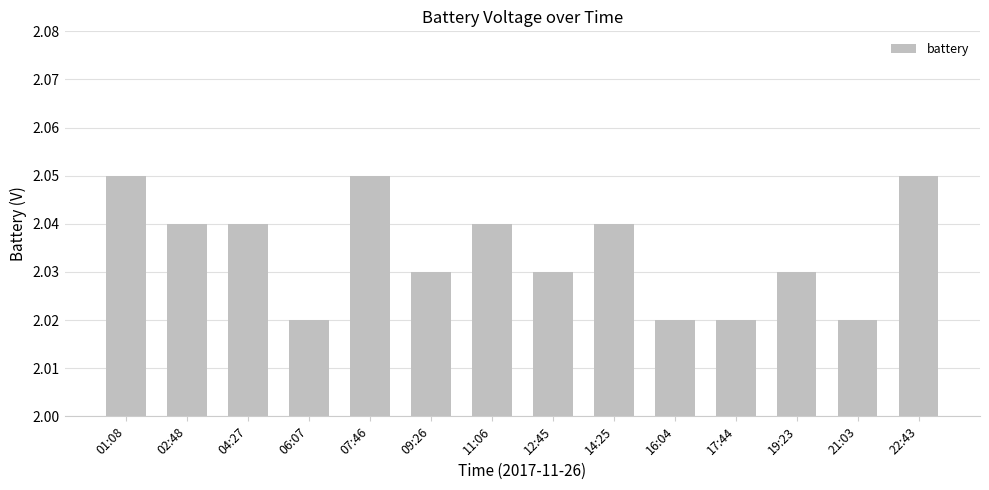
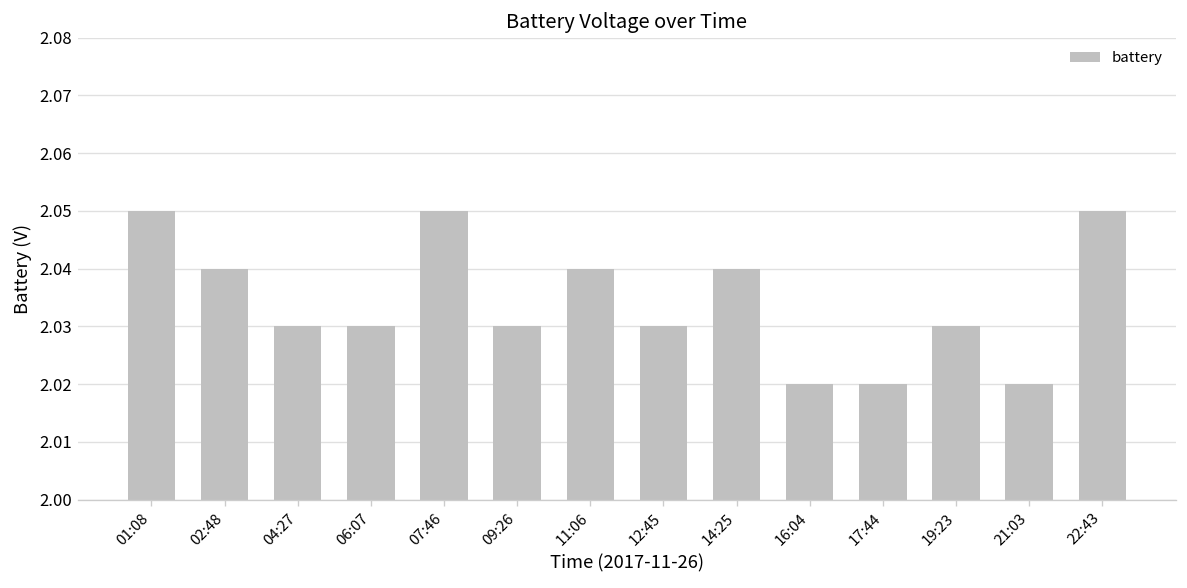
  {
    "01:08": 2.05,
    "02:48": 2.04,
-   "04:27": 2.04,
-   "06:07": 2.02,
+   "04:27": 2.03,
+   "06:07": 2.03,
    "07:46": 2.05,
    "09:26": 2.03,
    "11:06": 2.04,
    "12:45": 2.03,
    "14:25": 2.04,
    "16:04": 2.02,
    "17:44": 2.02,
    "19:23": 2.03,
    "21:03": 2.02,
    "22:43": 2.05
  }
